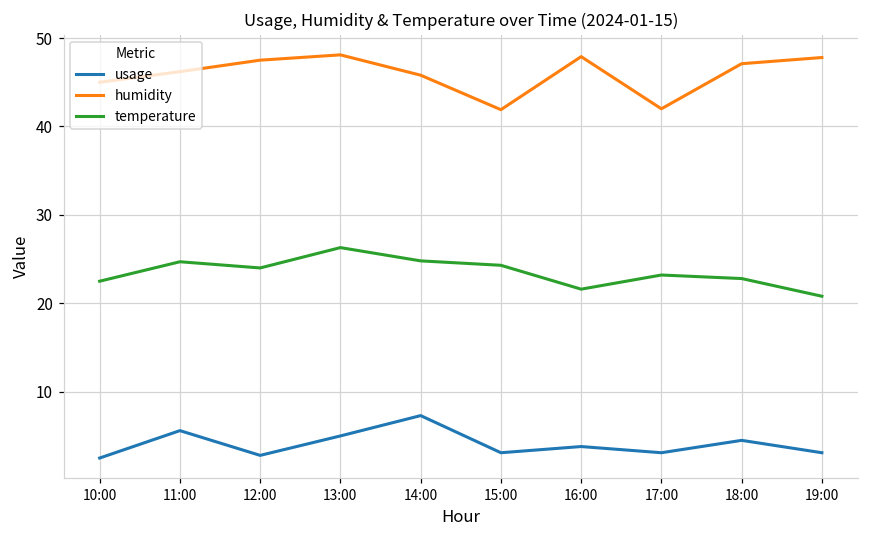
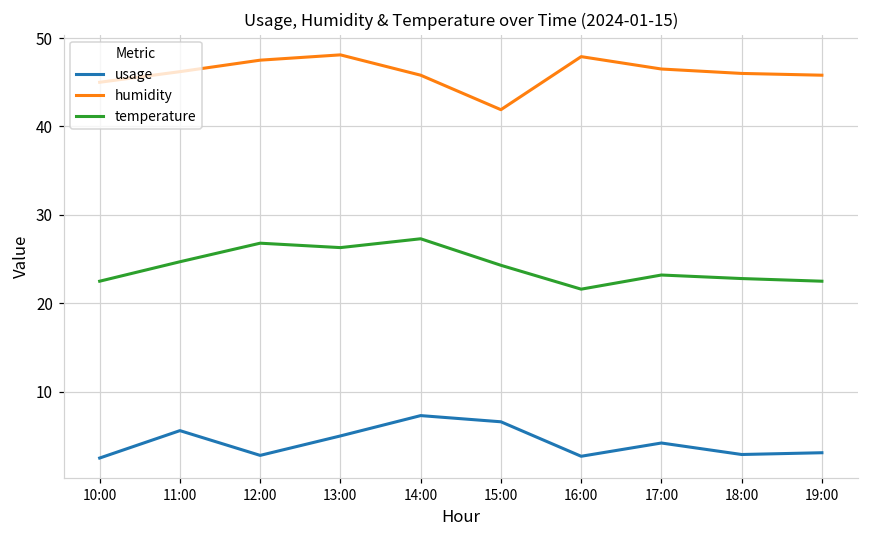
  {
    "usage": {
      "10:00": 3,
      "11:00": 6,
      "12:00": 3,
      "13:00": 5,
      "14:00": 7,
-     "15:00": 3,
-     "16:00": 4,
-     "17:00": 3,
-     "18:00": 5,
+     "15:00": 7,
+     "16:00": 3,
+     "17:00": 4,
+     "18:00": 3,
      "19:00": 3
    },
    "humidity": {
      "12:00": 48,
      "13:00": 48,
      "14:00": 46,
      "15:00": 42,
      "16:00": 48,
-     "17:00": 42,
-     "18:00": 47,
-     "19:00": 48
+     "17:00": 47,
+     "18:00": 46,
+     "19:00": 46
    },
    "temperature": {
      "10:00": 23,
      "11:00": 25,
-     "12:00": 24,
+     "12:00": 27,
      "13:00": 26,
-     "14:00": 25,
+     "14:00": 27,
      "15:00": 24,
      "16:00": 22,
      "17:00": 23,
      "18:00": 23,
-     "19:00": 21
+     "19:00": 23
    }
  }
